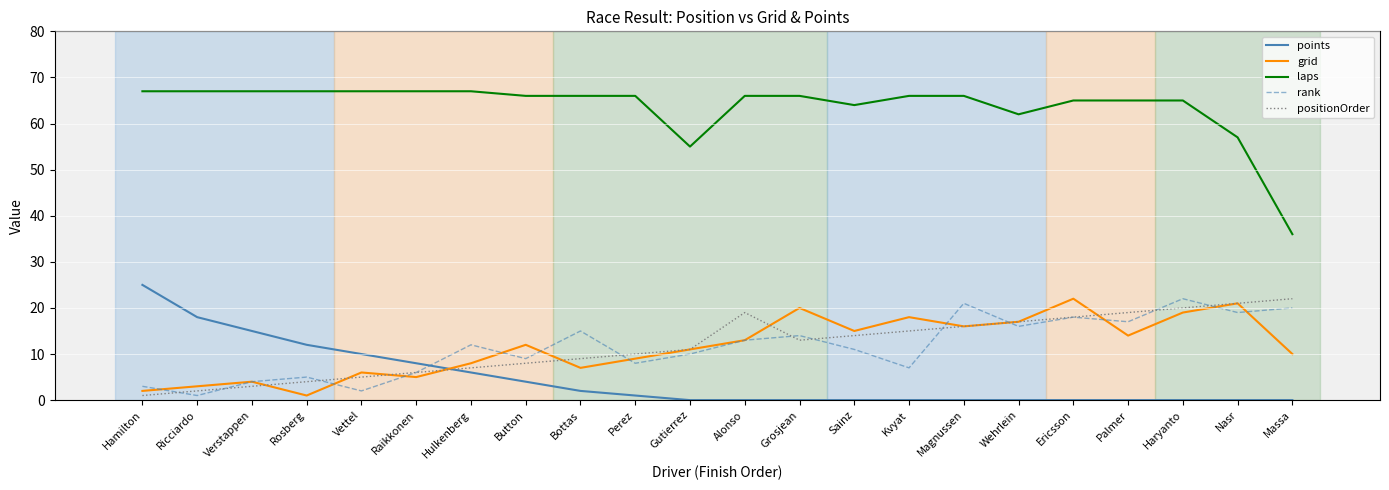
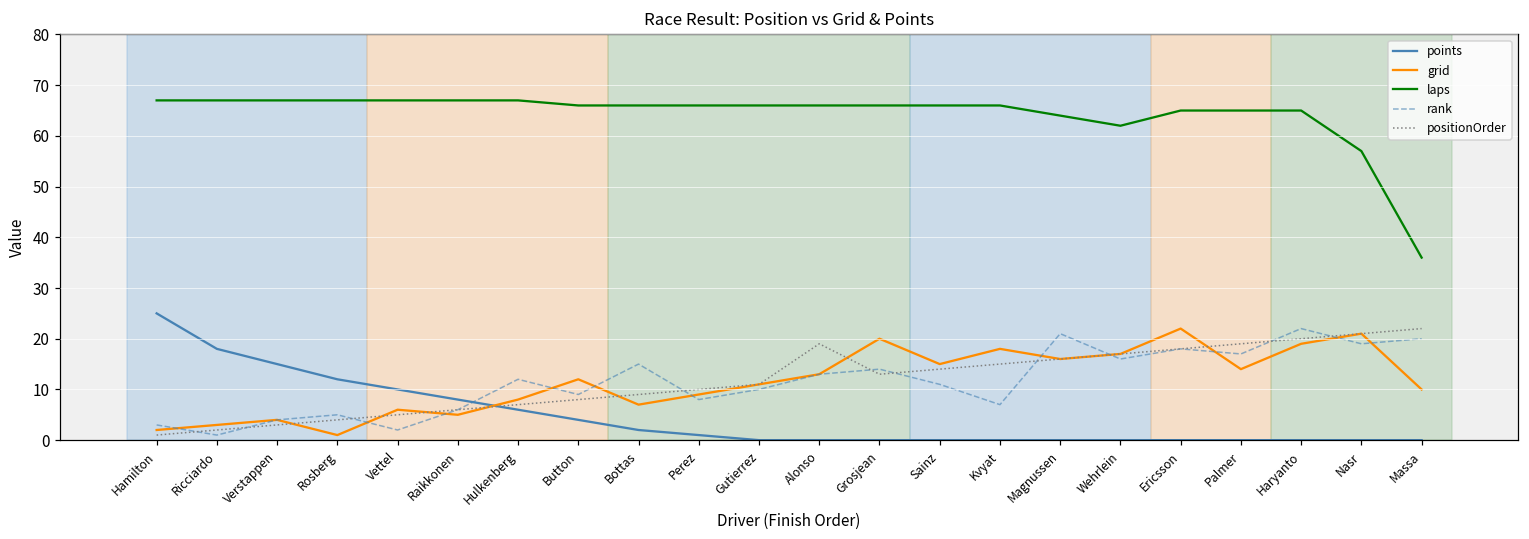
  {
    "grid": {
      "Hamilton": 2,
      "Ricciardo": 3,
      "Rosberg": 1,
      "Vettel": 6,
      "Raikkonen": 5,
      "Hulkenberg": 8,
      "Button": 12,
      "Bottas": 7,
      "Perez": 9,
      "Grosjean": 20,
      "Sainz": 15,
      "Kvyat": 18,
      "Ericsson": 22,
      "Palmer": 14,
      "Haryanto": 19,
      "Massa": 10
    },
    "laps": {
      "Hamilton": 67,
      "Ricciardo": 67,
      "Verstappen": 67,
      "Rosberg": 67,
      "Vettel": 67,
      "Raikkonen": 67,
      "Hulkenberg": 67,
      "Button": 66,
      "Bottas": 66,
      "Perez": 66,
-     "Gutierrez": 55,
+     "Gutierrez": 66,
      "Alonso": 66,
      "Grosjean": 66,
-     "Sainz": 64,
+     "Sainz": 66,
      "Kvyat": 66,
-     "Magnussen": 66,
+     "Magnussen": 64,
      "Wehrlein": 62,
      "Ericsson": 65,
      "Palmer": 65,
      "Haryanto": 65,
      "Nasr": 57,
      "Massa": 36
    },
    "positionOrder": {
      "Hamilton": 1,
      "Ricciardo": 2,
      "Verstappen": 3,
      "Rosberg": 4,
      "Vettel": 5,
      "Hulkenberg": 7,
      "Button": 8,
      "Bottas": 9,
      "Perez": 10,
      "Alonso": 19,
      "Grosjean": 13,
      "Sainz": 14,
      "Kvyat": 15,
      "Palmer": 19,
      "Haryanto": 20,
      "Massa": 22
    }
  }
